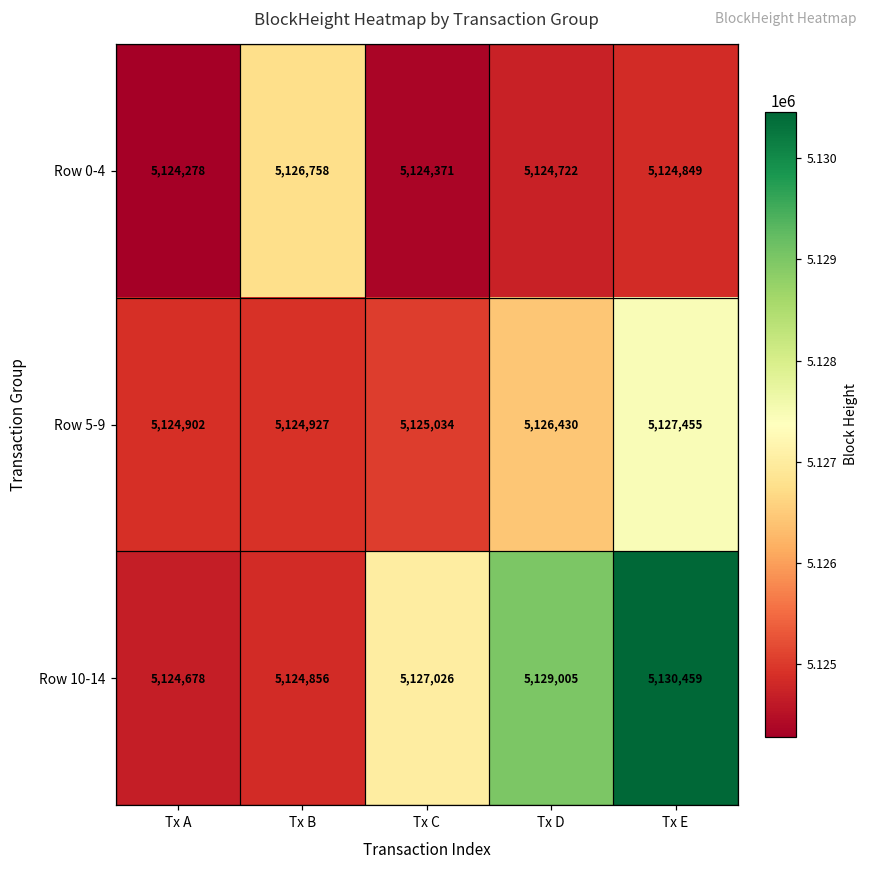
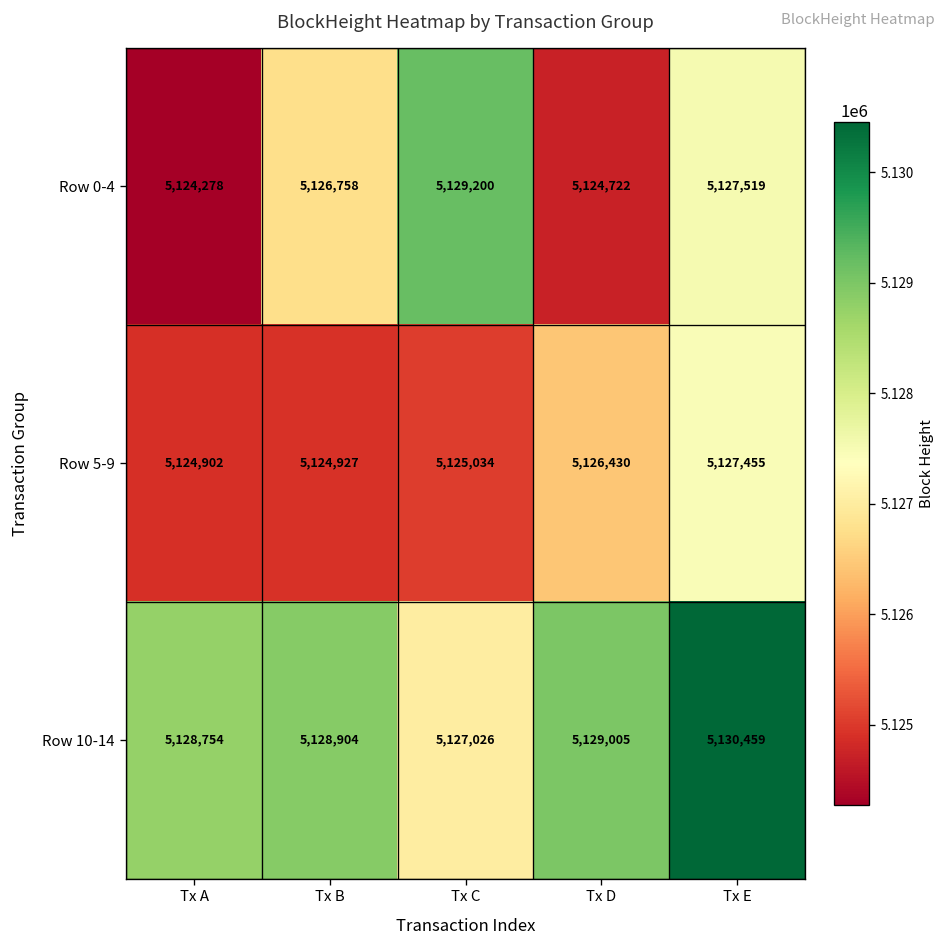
  {
    "Row 0-4": {
      "Tx A": "5,124,278",
      "Tx B": "5,126,758",
-     "Tx C": "5,124,371",
+     "Tx C": "5,129,200",
      "Tx D": "5,124,722",
-     "Tx E": "5,124,849"
+     "Tx E": "5,127,519"
    },
    "Row 5-9": {
      "Tx A": "5,124,902",
      "Tx B": "5,124,927",
      "Tx C": "5,125,034",
      "Tx D": "5,126,430",
      "Tx E": "5,127,455"
    },
    "Row 10-14": {
-     "Tx A": "5,124,678",
-     "Tx B": "5,124,856",
+     "Tx A": "5,128,754",
+     "Tx B": "5,128,904",
      "Tx C": "5,127,026",
      "Tx D": "5,129,005",
      "Tx E": "5,130,459"
    }
  }
